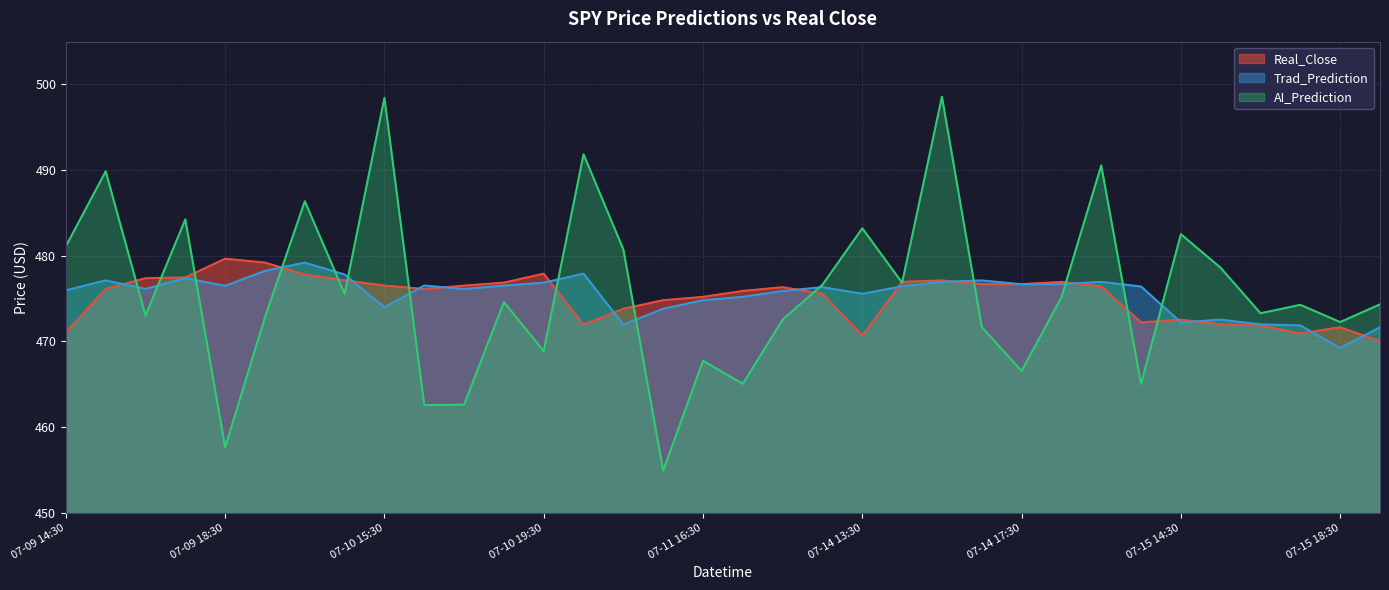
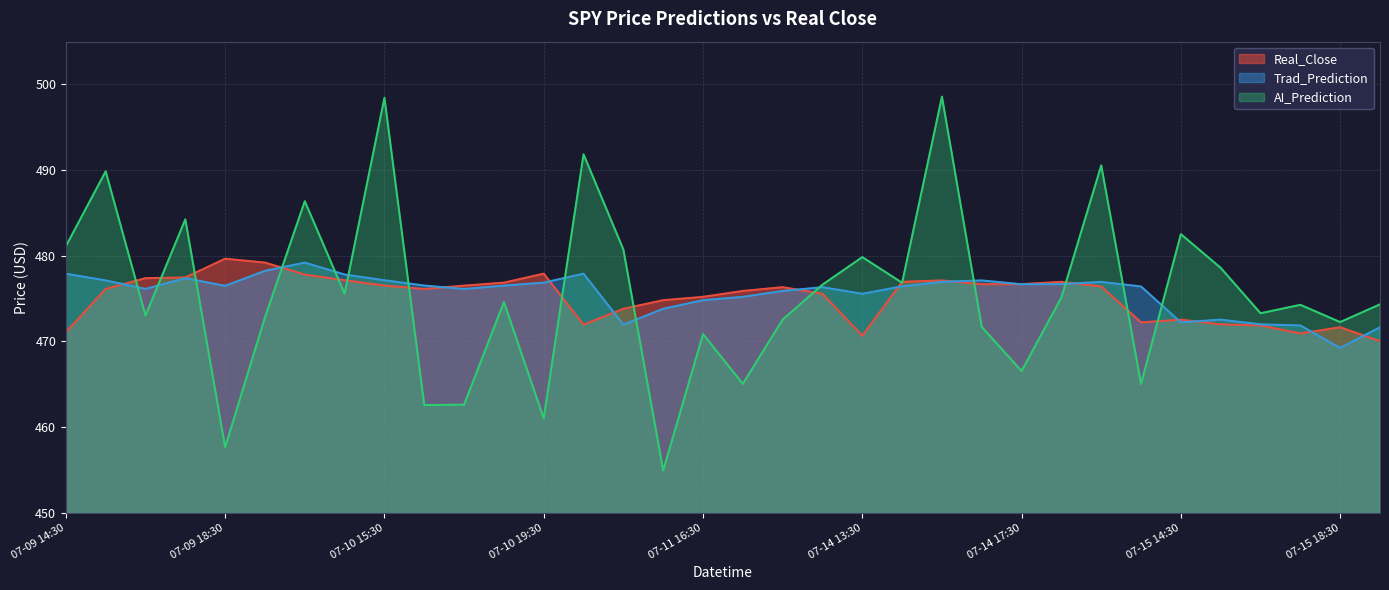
  {
    "Real_Close": {
      "07-09 14:30": 471,
      "07-09 18:30": 480,
      "07-10 15:30": 477,
      "07-10 19:30": 478,
      "07-11 16:30": 475,
      "07-14 13:30": 471,
      "07-15 14:30": 473,
      "07-15 18:30": 472
    },
    "Trad_Prediction": {
-     "07-09 14:30": 476,
+     "07-09 14:30": 478,
      "07-09 18:30": 476,
-     "07-10 15:30": 474,
+     "07-10 15:30": 477,
      "07-10 19:30": 477,
      "07-11 16:30": 475,
      "07-14 13:30": 476,
      "07-15 14:30": 472,
      "07-15 18:30": 469
    },
    "AI_Prediction": {
      "07-09 14:30": 481,
      "07-09 18:30": 458,
      "07-10 15:30": 498,
-     "07-10 19:30": 469,
-     "07-11 16:30": 468,
-     "07-14 13:30": 483,
+     "07-10 19:30": 461,
+     "07-11 16:30": 471,
+     "07-14 13:30": 480,
      "07-14 17:30": 467,
      "07-15 14:30": 483,
      "07-15 18:30": 472
    }
  }
